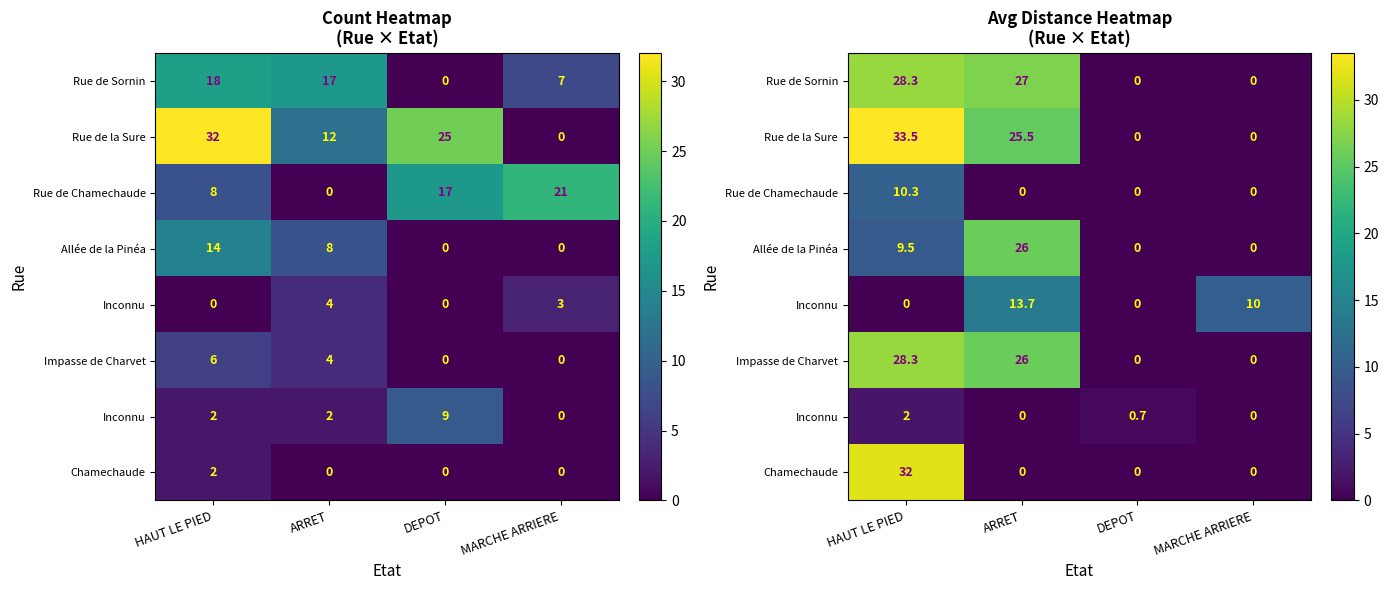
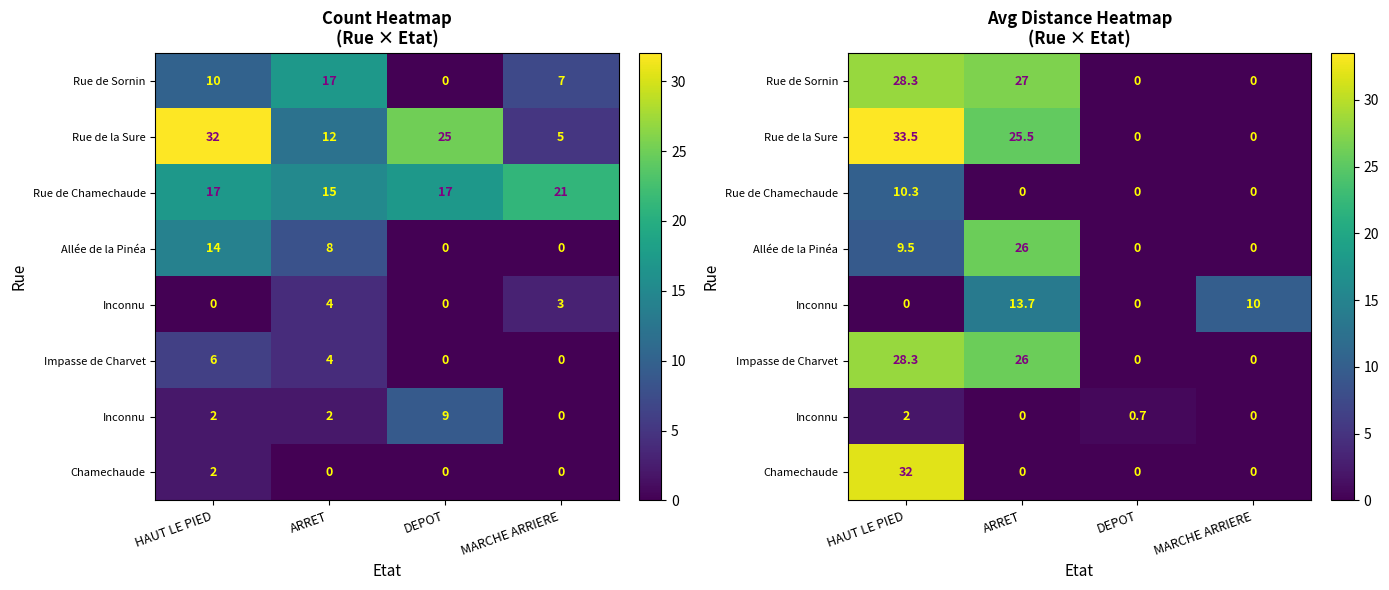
  {
    "Count Heatmap (Rue × Etat)": {
      "Rue de Sornin": {
-       "HAUT LE PIED": 18,
+       "HAUT LE PIED": 10,
        "ARRET": 17,
        "DEPOT": 0,
        "MARCHE ARRIERE": 7
      },
      "Rue de la Sure": {
        "HAUT LE PIED": 32,
        "ARRET": 12,
        "DEPOT": 25,
-       "MARCHE ARRIERE": 0
+       "MARCHE ARRIERE": 5
      },
      "Rue de Chamechaude": {
-       "HAUT LE PIED": 8,
-       "ARRET": 0,
+       "HAUT LE PIED": 17,
+       "ARRET": 15,
        "DEPOT": 17,
        "MARCHE ARRIERE": 21
      },
      "Allée de la Pinéa": {
        "HAUT LE PIED": 14,
        "ARRET": 8,
        "DEPOT": 0,
        "MARCHE ARRIERE": 0
      },
      "Impasse de Charvet": {
        "HAUT LE PIED": 6,
        "ARRET": 4,
        "DEPOT": 0,
        "MARCHE ARRIERE": 0
      },
      "Chamechaude": {
        "HAUT LE PIED": 2,
        "ARRET": 0,
        "DEPOT": 0,
        "MARCHE ARRIERE": 0
      }
    },
    "Avg Distance Heatmap (Rue × Etat)": {
      "Rue de Sornin": {
        "HAUT LE PIED": 28.3,
        "ARRET": 27,
        "DEPOT": 0,
        "MARCHE ARRIERE": 0
      },
      "Rue de la Sure": {
        "HAUT LE PIED": 33.5,
        "ARRET": 25.5,
        "DEPOT": 0,
        "MARCHE ARRIERE": 0
      },
      "Rue de Chamechaude": {
        "HAUT LE PIED": 10.3,
        "ARRET": 0,
        "DEPOT": 0,
        "MARCHE ARRIERE": 0
      },
      "Allée de la Pinéa": {
        "HAUT LE PIED": 9.5,
        "ARRET": 26,
        "DEPOT": 0,
        "MARCHE ARRIERE": 0
      },
      "Impasse de Charvet": {
        "HAUT LE PIED": 28.3,
        "ARRET": 26,
        "DEPOT": 0,
        "MARCHE ARRIERE": 0
      },
      "Chamechaude": {
        "HAUT LE PIED": 32,
        "ARRET": 0,
        "DEPOT": 0,
        "MARCHE ARRIERE": 0
      }
    }
  }
